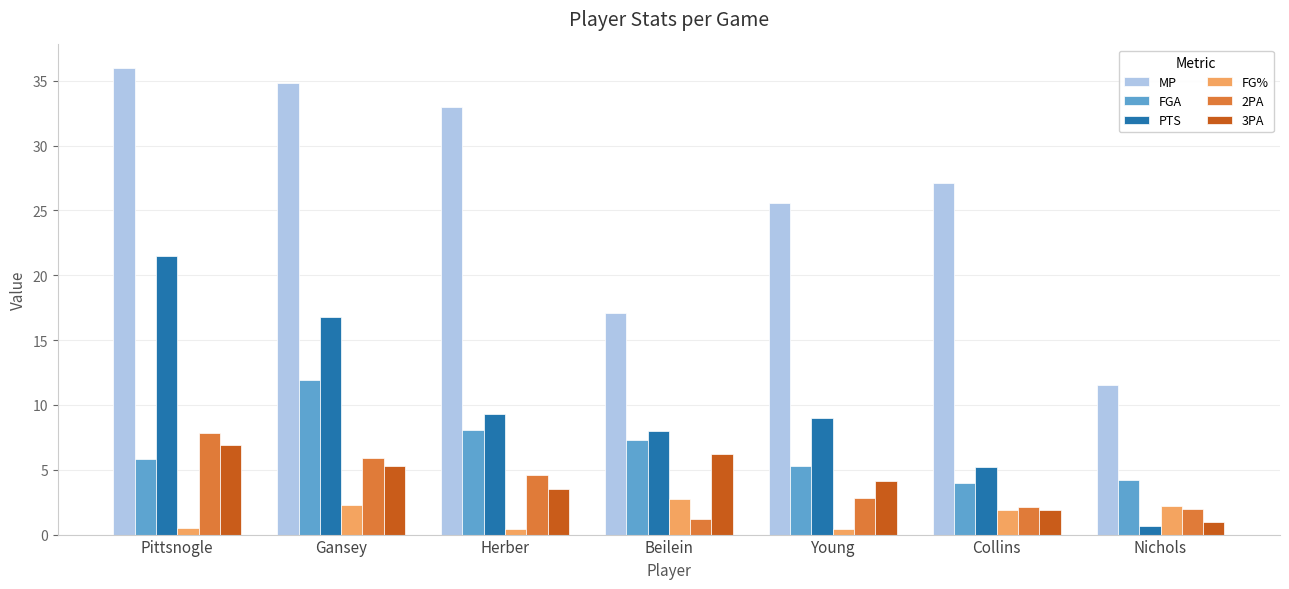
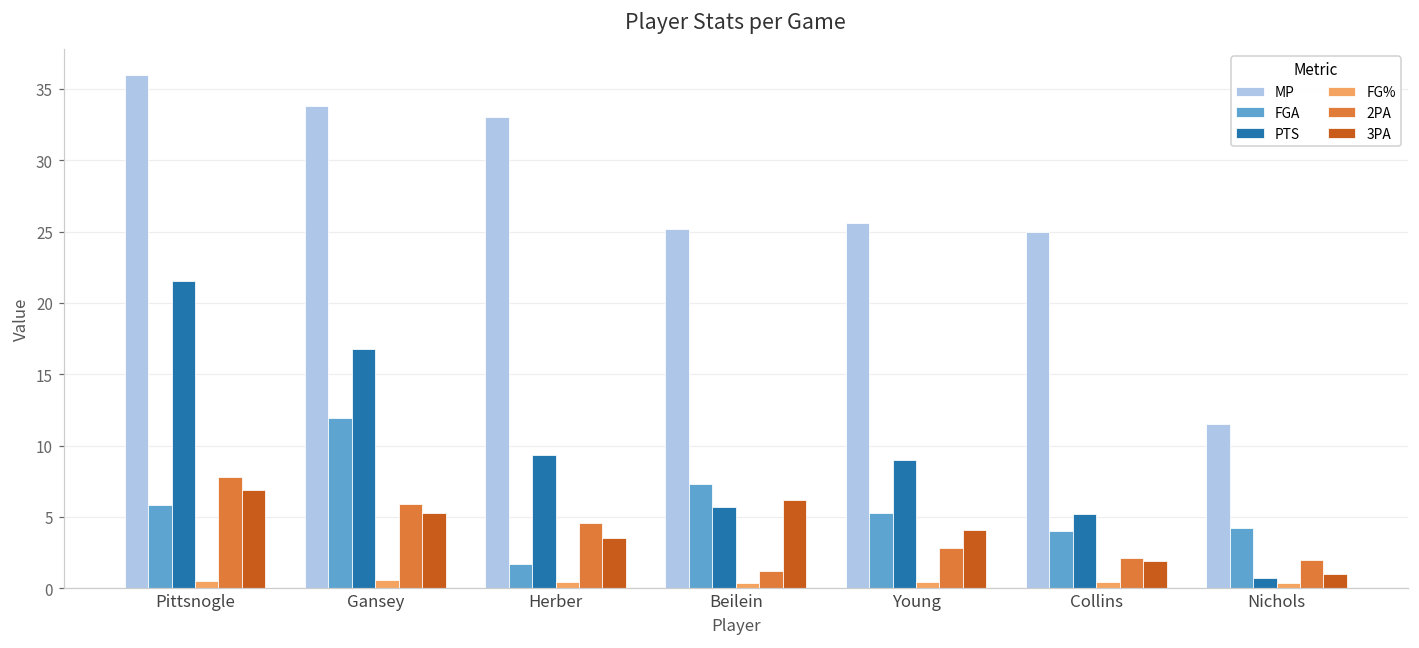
  {
    "MP": {
      "Pittsnogle": 36.0,
-     "Gansey": 34.8,
+     "Gansey": 33.8,
      "Herber": 33.0,
-     "Beilein": 17.1,
+     "Beilein": 25.2,
      "Young": 25.6,
-     "Collins": 27.1,
+     "Collins": 25.0,
      "Nichols": 11.5
    },
    "FGA": {
      "Pittsnogle": 5.8,
      "Gansey": 11.9,
-     "Herber": 8.1,
+     "Herber": 1.7,
      "Beilein": 7.3,
      "Young": 5.3,
      "Collins": 4.0,
      "Nichols": 4.2
    },
    "PTS": {
      "Pittsnogle": 21.5,
      "Gansey": 16.8,
      "Herber": 9.3,
-     "Beilein": 8.0,
+     "Beilein": 5.7,
      "Young": 9.0,
      "Collins": 5.2,
      "Nichols": 0.7
    },
    "FG%": {
      "Pittsnogle": 0.5,
-     "Gansey": 2.3,
+     "Gansey": 0.6,
      "Herber": 0.4,
-     "Beilein": 2.7,
+     "Beilein": 0.4,
      "Young": 0.4,
-     "Collins": 1.9,
-     "Nichols": 2.2
+     "Collins": 0.4,
+     "Nichols": 0.4
    }
  }
